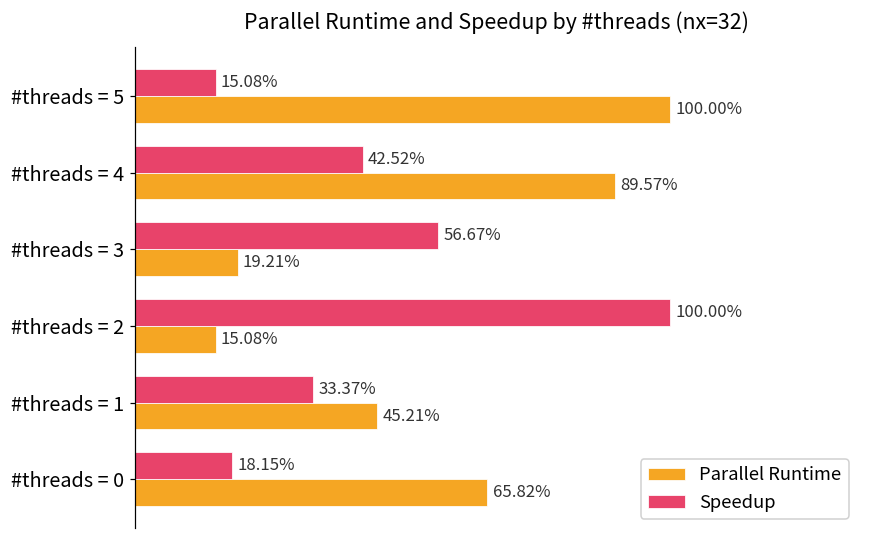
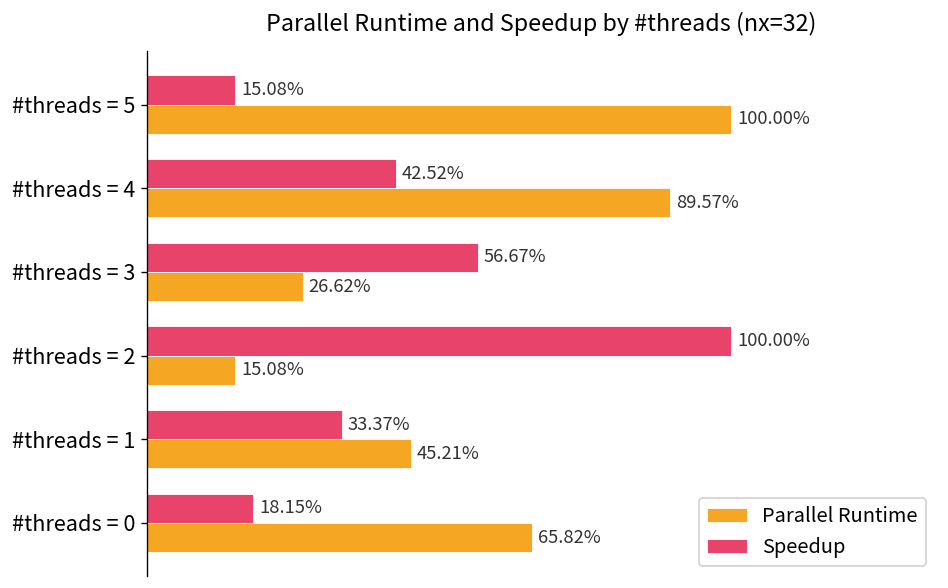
  {
    "Parallel Runtime": {
      "#threads = 5": "100.00%",
      "#threads = 4": "89.57%",
-     "#threads = 3": "19.21%",
+     "#threads = 3": "26.62%",
      "#threads = 2": "15.08%",
      "#threads = 1": "45.21%",
      "#threads = 0": "65.82%"
    },
    "Speedup": {
      "#threads = 5": "15.08%",
      "#threads = 4": "42.52%",
      "#threads = 3": "56.67%",
      "#threads = 2": "100.00%",
      "#threads = 1": "33.37%",
      "#threads = 0": "18.15%"
    }
  }
